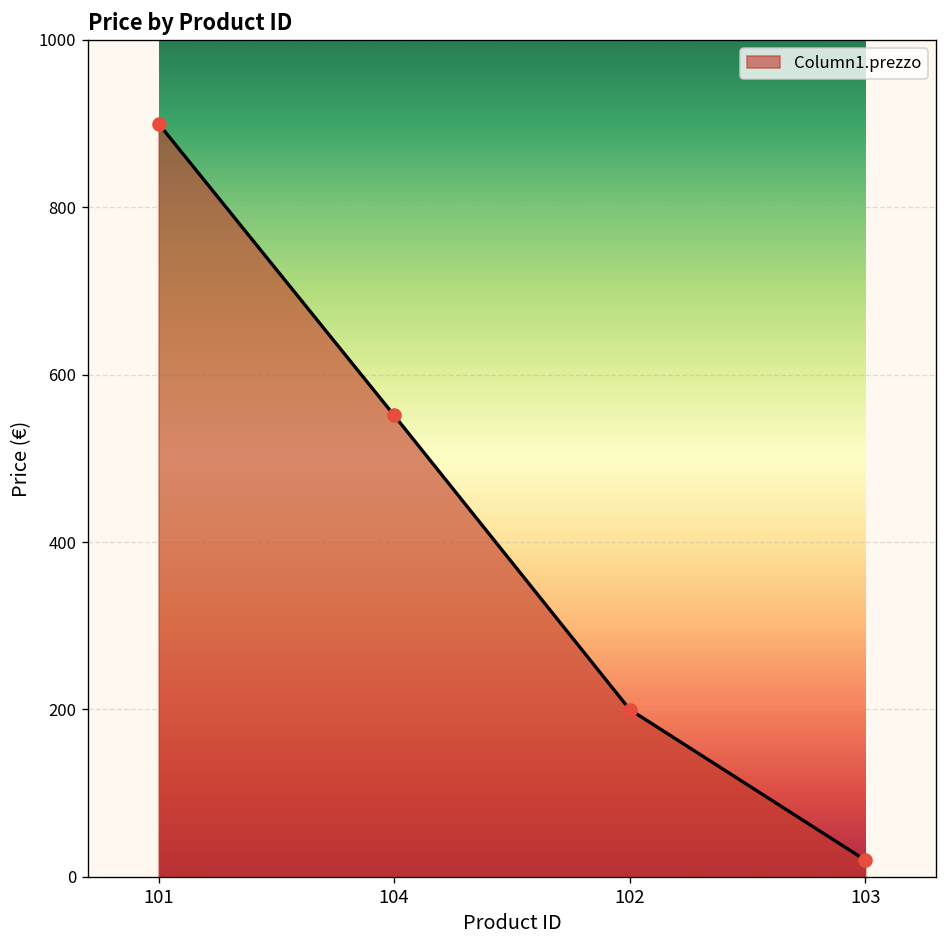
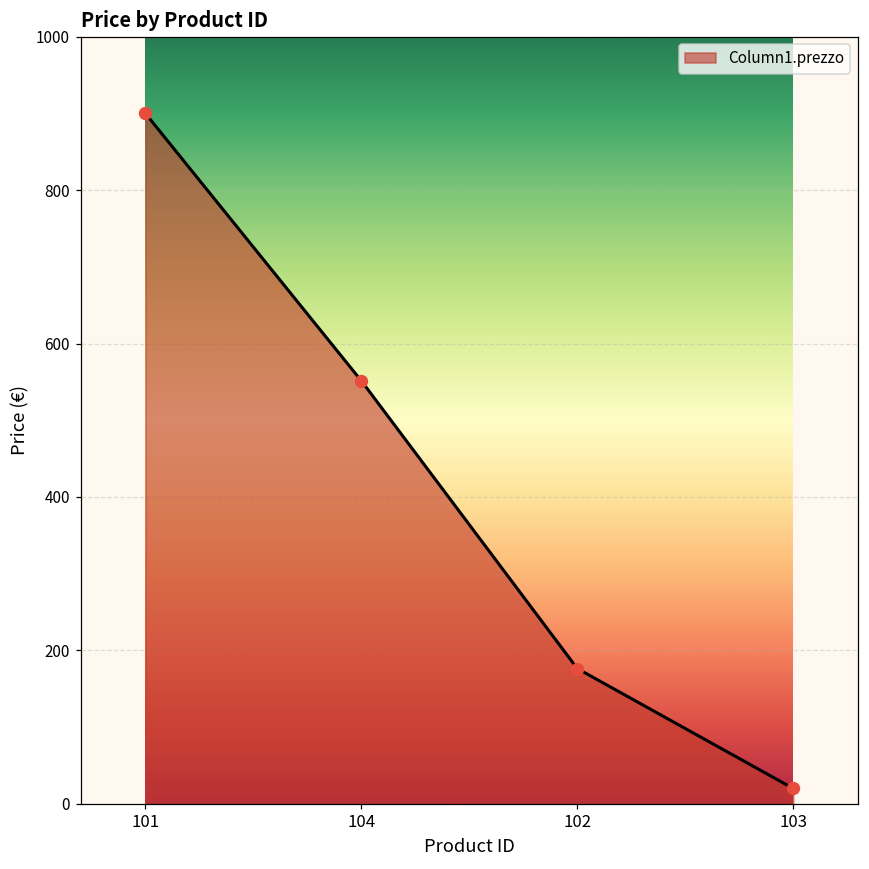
  {
    "101": 900,
    "104": 550,
-   "102": 200,
+   "102": 180,
    "103": 20
  }
